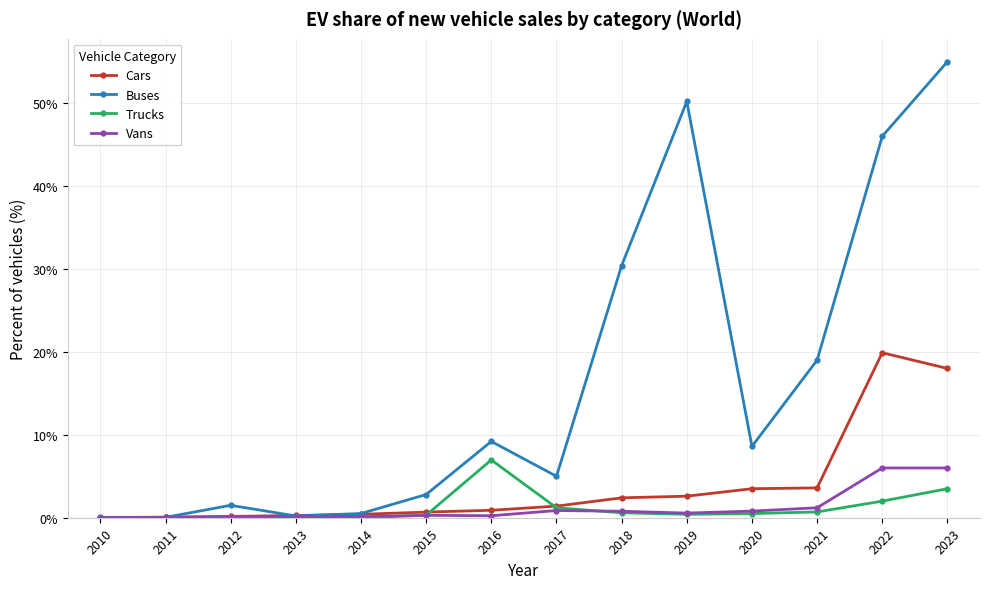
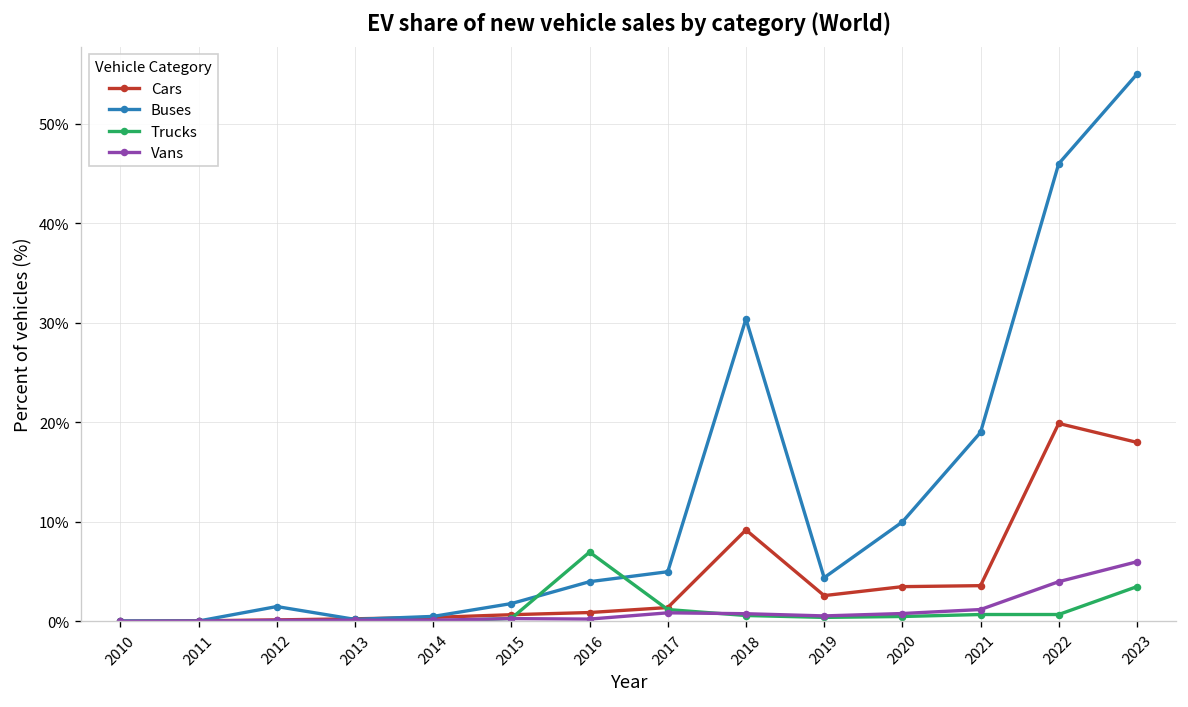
  {
    "Cars": {
      "2015": "1%",
      "2016": "1%",
-     "2018": "2%",
+     "2018": "9%",
      "2019": "3%",
      "2020": "4%",
      "2021": "4%",
      "2022": "20%",
      "2023": "18%"
    },
    "Buses": {
      "2012": "2%",
-     "2015": "3%",
-     "2016": "9%",
+     "2015": "2%",
+     "2016": "4%",
      "2017": "5%",
      "2018": "30%",
-     "2019": "50%",
-     "2020": "9%",
+     "2019": "4%",
+     "2020": "10%",
      "2021": "19%",
      "2022": "46%",
      "2023": "55%"
    },
    "Trucks": {
      "2016": "7%",
      "2021": "1%",
-     "2022": "2%",
+     "2022": "1%",
      "2023": "4%"
    },
    "Vans": {
      "2016": "0%",
      "2017": "1%",
      "2021": "1%",
-     "2022": "6%",
+     "2022": "4%",
      "2023": "6%"
    }
  }
